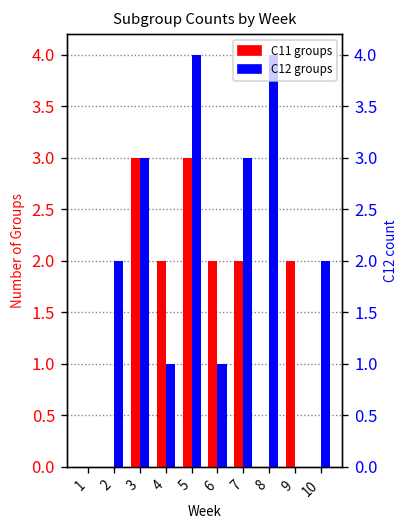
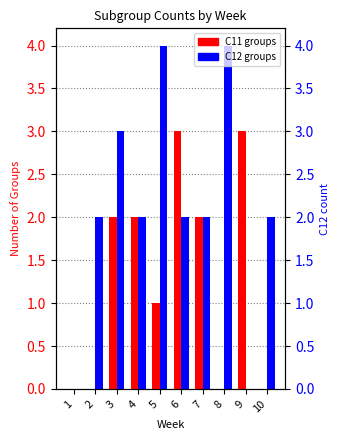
  {
    "C11 groups": {
      "1": 0,
      "2": 0,
-     "3": 3,
+     "3": 2,
      "4": 2,
-     "5": 3,
-     "6": 2,
+     "5": 1,
+     "6": 3,
      "7": 2,
      "8": 0,
-     "9": 2,
+     "9": 3,
      "10": 0
    },
    "C12 groups": {
      "1": 0,
      "2": 2,
      "3": 3,
-     "4": 1,
+     "4": 2,
      "5": 4,
-     "6": 1,
-     "7": 3,
+     "6": 2,
+     "7": 2,
      "9": 0,
      "10": 2
    }
  }
